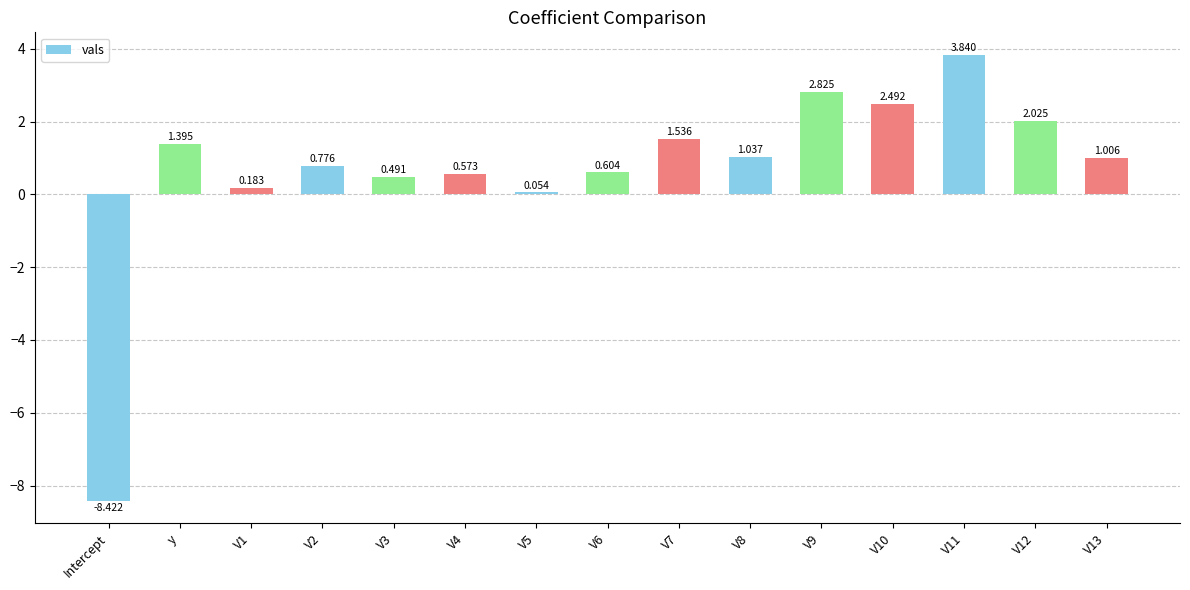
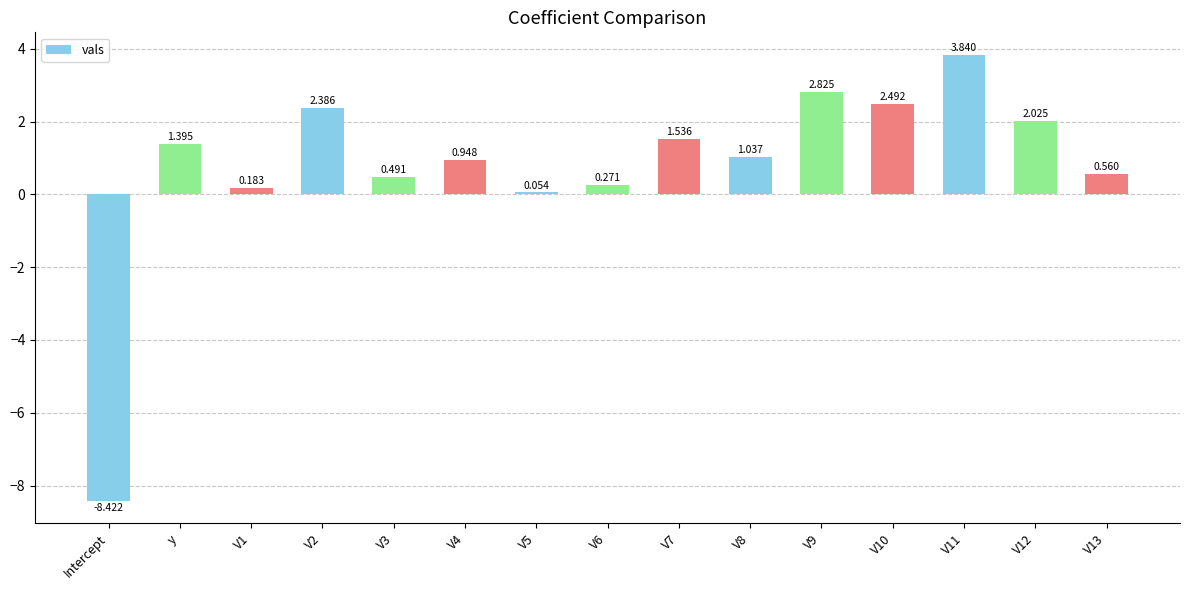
  {
    "Intercept": -8.422,
    "y": 1.395,
    "V1": 0.183,
-   "V2": 0.776,
+   "V2": 2.386,
    "V3": 0.491,
-   "V4": 0.573,
+   "V4": 0.948,
    "V5": 0.054,
-   "V6": 0.604,
+   "V6": 0.271,
    "V7": 1.536,
    "V8": 1.037,
    "V9": 2.825,
    "V10": 2.492,
    "V11": 3.840,
    "V12": 2.025,
-   "V13": 1.006
+   "V13": 0.560
  }
